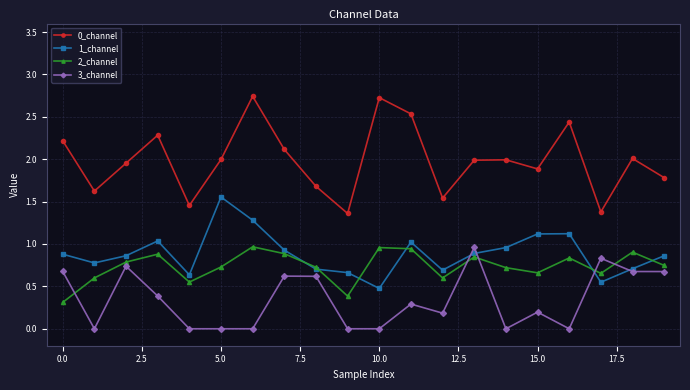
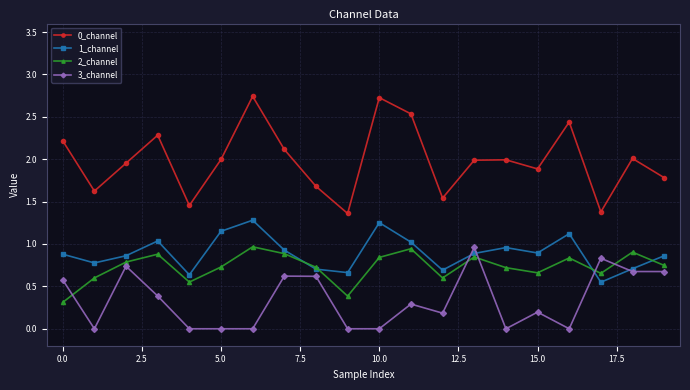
  {
    "0_channel": {
      "0.0": 2.2,
      "5.0": 2.0,
      "10.0": 2.7,
      "15.0": 1.9
    },
    "1_channel": {
      "0.0": 0.9,
-     "5.0": 1.6,
-     "10.0": 0.5,
-     "15.0": 1.1
+     "5.0": 1.1,
+     "10.0": 1.3,
+     "15.0": 0.9
    },
    "2_channel": {
      "0.0": 0.3,
      "5.0": 0.7,
-     "10.0": 1.0,
+     "10.0": 0.8,
      "15.0": 0.7
    },
    "3_channel": {
-     "0.0": 0.7,
+     "0.0": 0.6,
      "5.0": 0.0,
      "10.0": 0.0,
      "15.0": 0.2
    }
  }
